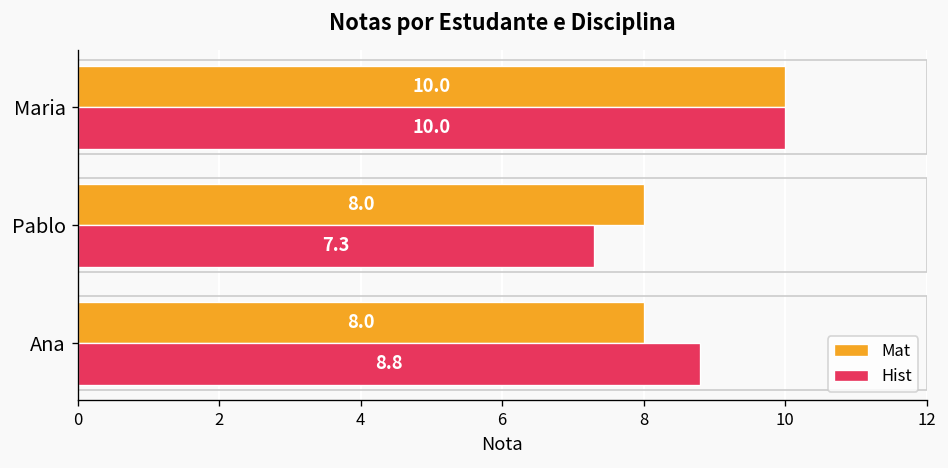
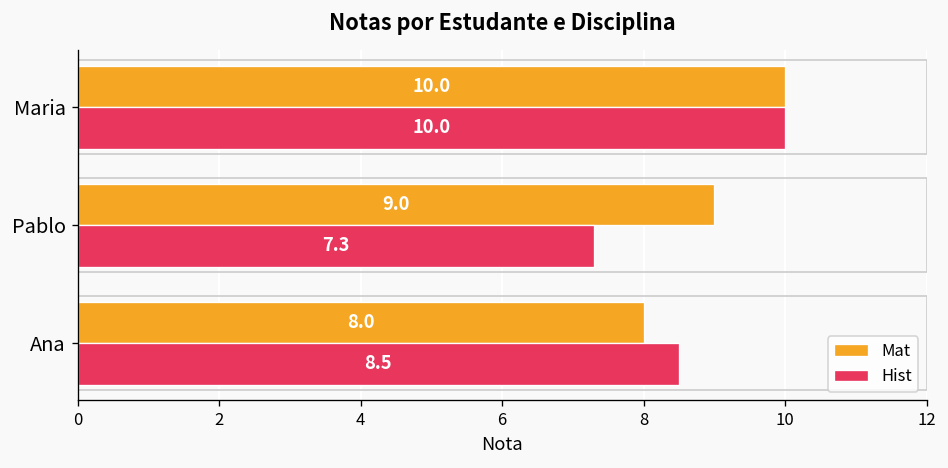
  {
    "Mat": {
      "Maria": 10.0,
-     "Pablo": 8.0,
+     "Pablo": 9.0,
      "Ana": 8.0
    },
    "Hist": {
      "Maria": 10.0,
      "Pablo": 7.3,
-     "Ana": 8.8
+     "Ana": 8.5
    }
  }
